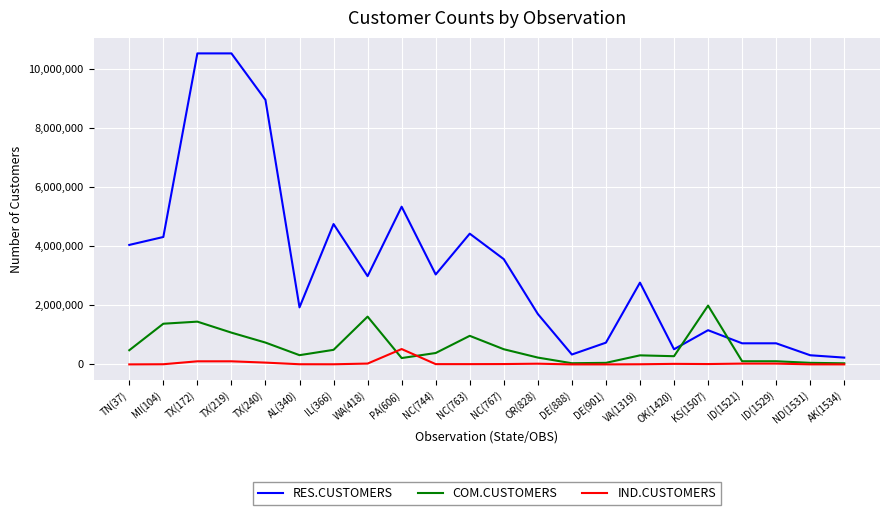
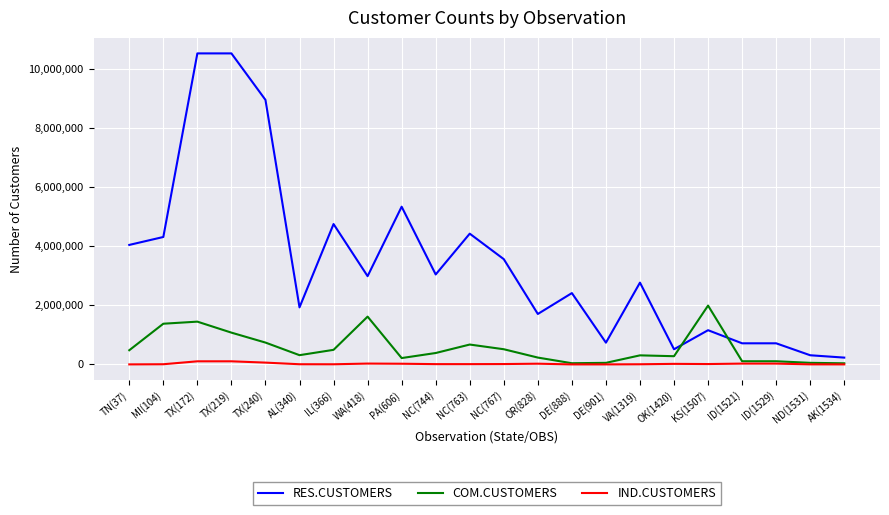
  {
    "RES.CUSTOMERS": {
      "TN(37)": "4,000,000",
      "MI(104)": "4,300,000",
      "TX(172)": "10,500,000",
      "TX(219)": "10,500,000",
      "TX(240)": "8,900,000",
      "AL(340)": "1,900,000",
      "IL(366)": "4,700,000",
      "WA(418)": "3,000,000",
      "PA(606)": "5,300,000",
      "NC(744)": "3,000,000",
      "NC(763)": "4,400,000",
      "NC(767)": "3,600,000",
      "OR(828)": "1,700,000",
-     "DE(888)": "300,000",
+     "DE(888)": "2,400,000",
      "DE(901)": "700,000",
      "VA(1319)": "2,800,000",
      "OK(1420)": "500,000",
      "KS(1507)": "1,200,000",
      "ID(1521)": "700,000",
      "ID(1529)": "700,000",
      "ND(1531)": "300,000",
      "AK(1534)": "200,000"
    },
    "COM.CUSTOMERS": {
      "TN(37)": "500,000",
      "MI(104)": "1,400,000",
      "TX(172)": "1,400,000",
      "TX(219)": "1,100,000",
      "TX(240)": "700,000",
      "AL(340)": "300,000",
      "IL(366)": "500,000",
      "WA(418)": "1,600,000",
      "PA(606)": "200,000",
      "NC(744)": "400,000",
-     "NC(763)": "1,000,000",
+     "NC(763)": "700,000",
      "NC(767)": "500,000",
      "OR(828)": "200,000",
      "VA(1319)": "300,000",
      "OK(1420)": "300,000",
      "KS(1507)": "2,000,000"
    },
    "IND.CUSTOMERS": {
      "TN(37)": "0",
      "MI(104)": "0",
      "TX(172)": "100,000",
      "TX(219)": "100,000",
      "TX(240)": "100,000",
      "AL(340)": "0",
      "IL(366)": "0",
      "WA(418)": "0",
-     "PA(606)": "500,000",
+     "PA(606)": "0",
      "NC(744)": "0",
      "NC(763)": "0",
      "NC(767)": "0",
      "OR(828)": "0",
      "VA(1319)": "0",
      "OK(1420)": "0",
      "KS(1507)": "0"
    }
  }
